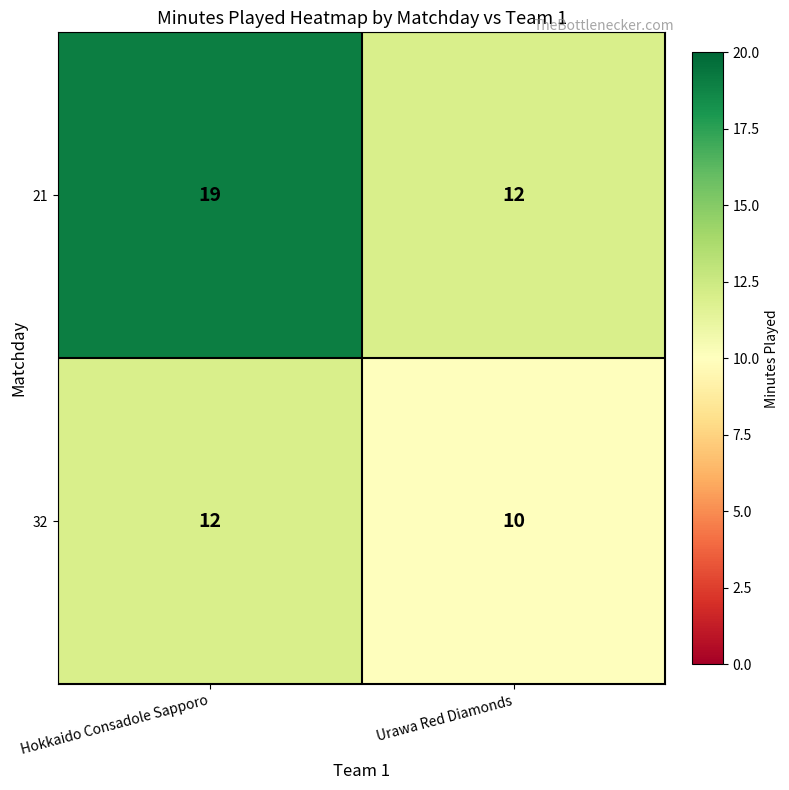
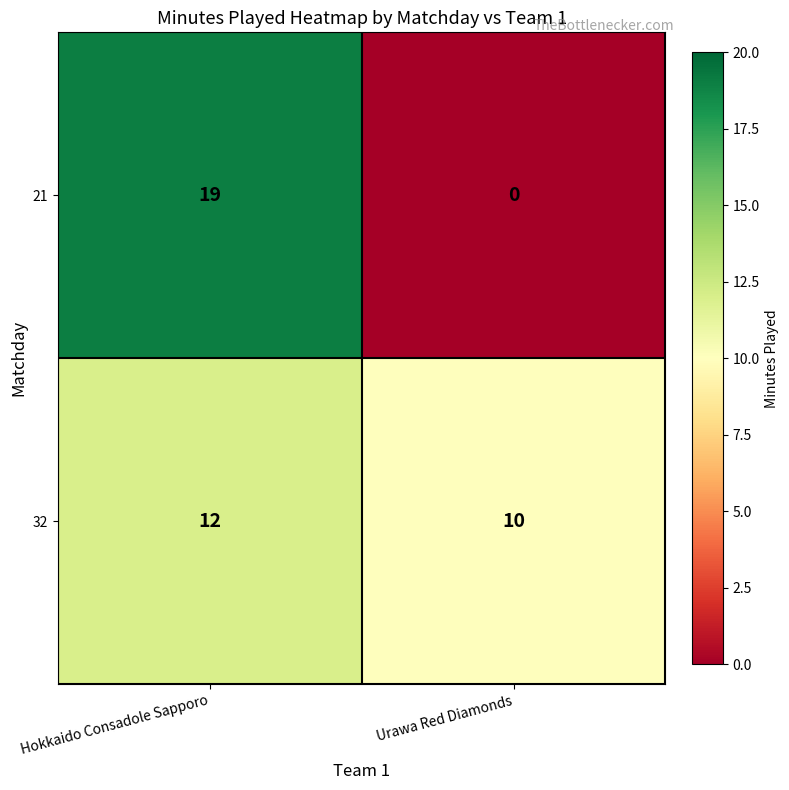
  {
    "21": {
      "Hokkaido Consadole Sapporo": 19,
-     "Urawa Red Diamonds": 12
+     "Urawa Red Diamonds": 0
    },
    "32": {
      "Hokkaido Consadole Sapporo": 12,
      "Urawa Red Diamonds": 10
    }
  }
